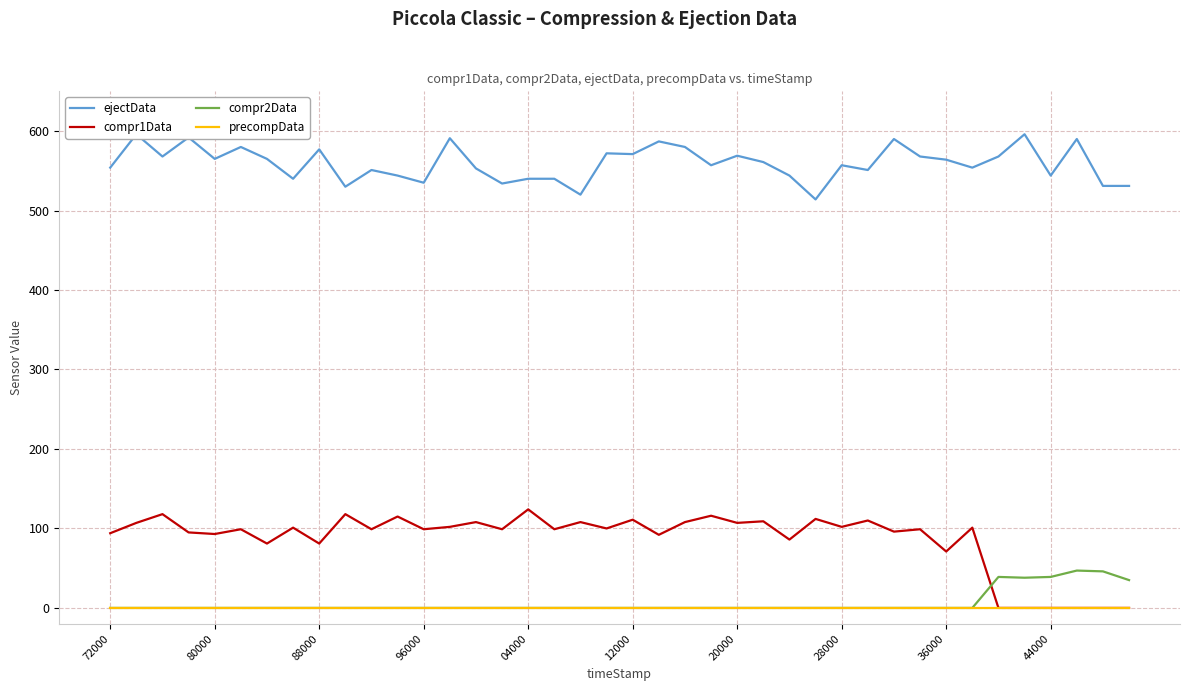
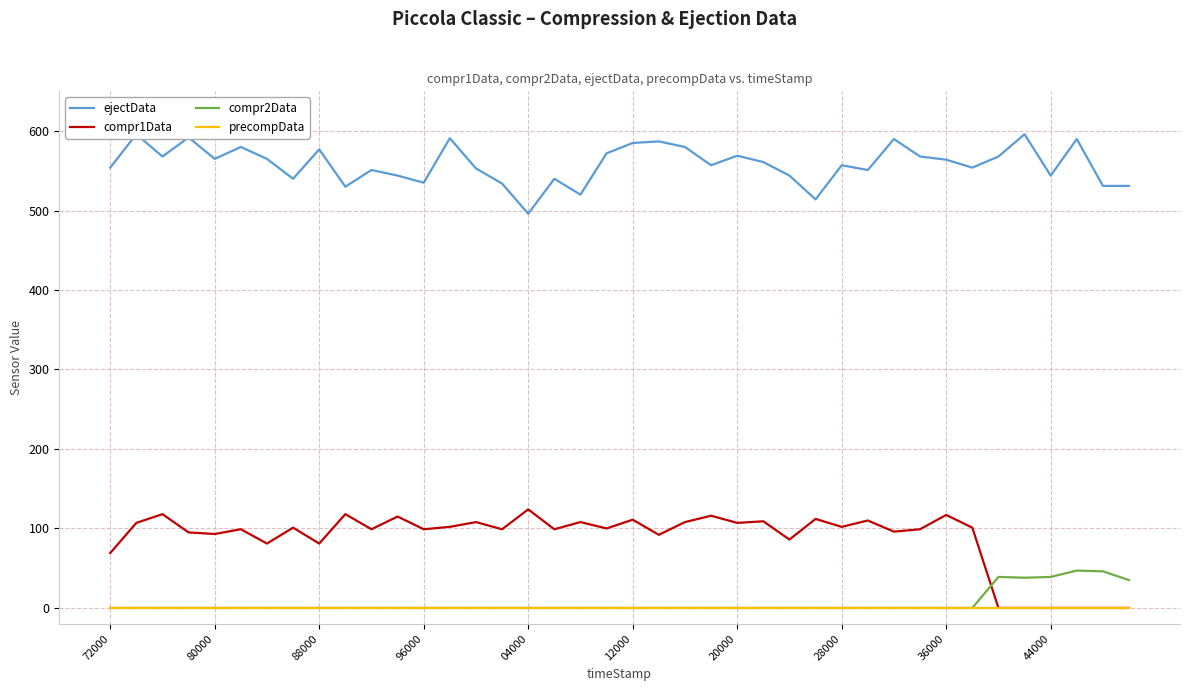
  {
    "ejectData": {
      "72000": 550,
      "80000": 570,
      "88000": 580,
      "96000": 540,
-     "04000": 540,
-     "12000": 570,
+     "04000": 500,
+     "12000": 590,
      "20000": 570,
      "28000": 560,
      "36000": 560,
      "44000": 540
    },
    "compr1Data": {
-     "72000": 90,
+     "72000": 70,
      "80000": 90,
      "88000": 80,
      "96000": 100,
      "04000": 120,
      "12000": 110,
      "20000": 110,
      "28000": 100,
-     "36000": 70
+     "36000": 120
    },
    "compr2Data": {
      "44000": 40
    }
  }
